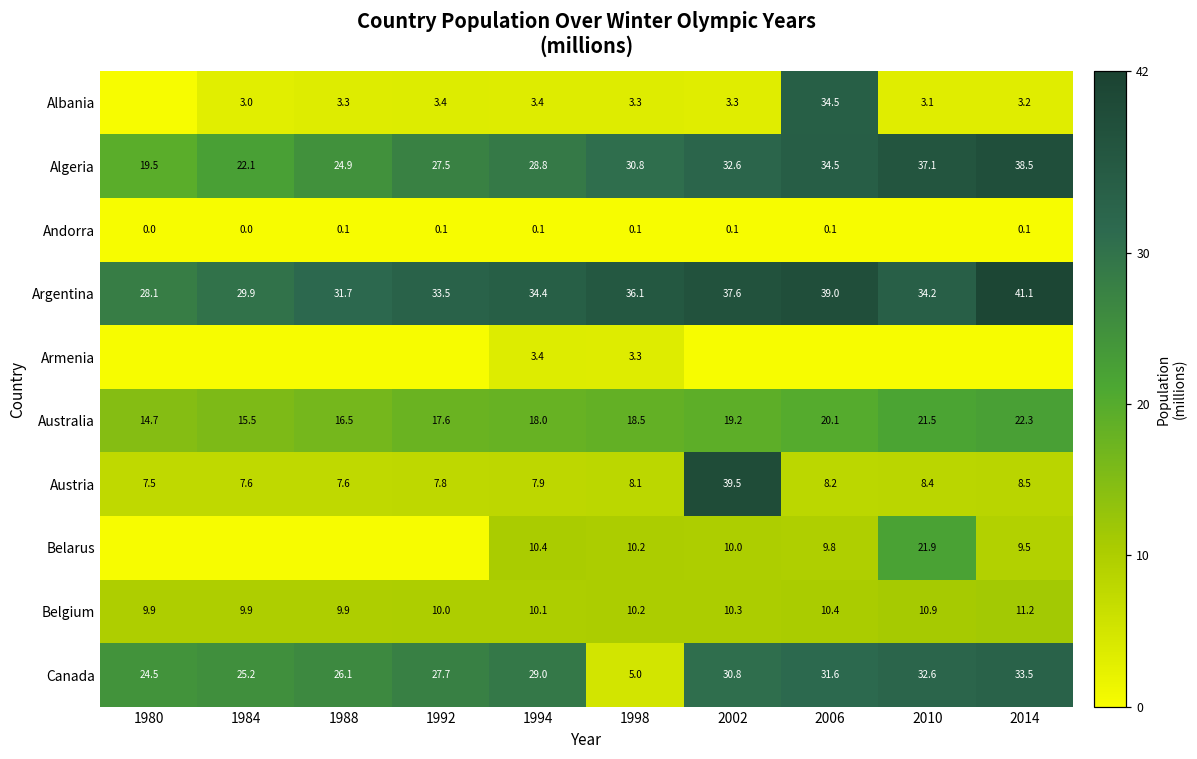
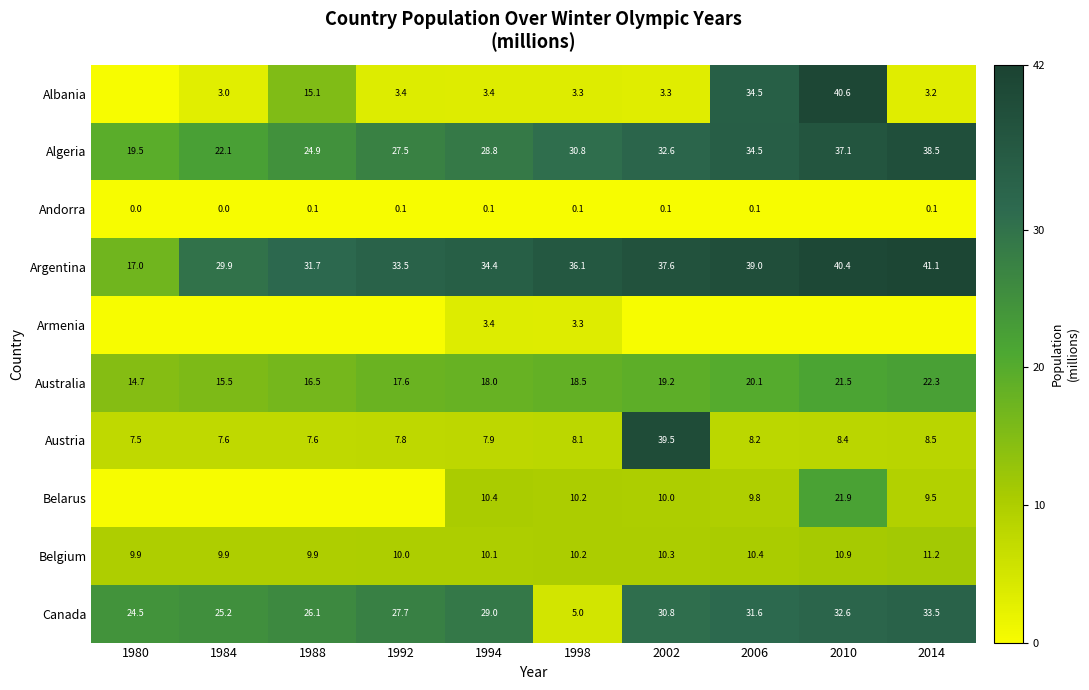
  {
    "Albania": {
      "1984": 3.0,
-     "1988": 3.3,
+     "1988": 15.1,
      "1992": 3.4,
      "1994": 3.4,
      "1998": 3.3,
      "2002": 3.3,
      "2006": 34.5,
-     "2010": 3.1,
+     "2010": 40.6,
      "2014": 3.2
    },
    "Algeria": {
      "1980": 19.5,
      "1984": 22.1,
      "1988": 24.9,
      "1992": 27.5,
      "1994": 28.8,
      "1998": 30.8,
      "2002": 32.6,
      "2006": 34.5,
      "2010": 37.1,
      "2014": 38.5
    },
    "Andorra": {
      "1980": 0.0,
      "1984": 0.0,
      "1988": 0.1,
      "1992": 0.1,
      "1994": 0.1,
      "1998": 0.1,
      "2002": 0.1,
      "2006": 0.1,
      "2014": 0.1
    },
    "Argentina": {
-     "1980": 28.1,
+     "1980": 17.0,
      "1984": 29.9,
      "1988": 31.7,
      "1992": 33.5,
      "1994": 34.4,
      "1998": 36.1,
      "2002": 37.6,
      "2006": 39.0,
-     "2010": 34.2,
+     "2010": 40.4,
      "2014": 41.1
    },
    "Armenia": {
      "1994": 3.4,
      "1998": 3.3
    },
    "Australia": {
      "1980": 14.7,
      "1984": 15.5,
      "1988": 16.5,
      "1992": 17.6,
      "1994": 18.0,
      "1998": 18.5,
      "2002": 19.2,
      "2006": 20.1,
      "2010": 21.5,
      "2014": 22.3
    },
    "Austria": {
      "1980": 7.5,
      "1984": 7.6,
      "1988": 7.6,
      "1992": 7.8,
      "1994": 7.9,
      "1998": 8.1,
      "2002": 39.5,
      "2006": 8.2,
      "2010": 8.4,
      "2014": 8.5
    },
    "Belarus": {
      "1994": 10.4,
      "1998": 10.2,
      "2002": 10.0,
      "2006": 9.8,
      "2010": 21.9,
      "2014": 9.5
    },
    "Belgium": {
      "1980": 9.9,
      "1984": 9.9,
      "1988": 9.9,
      "1992": 10.0,
      "1994": 10.1,
      "1998": 10.2,
      "2002": 10.3,
      "2006": 10.4,
      "2010": 10.9,
      "2014": 11.2
    },
    "Canada": {
      "1980": 24.5,
      "1984": 25.2,
      "1988": 26.1,
      "1992": 27.7,
      "1994": 29.0,
      "1998": 5.0,
      "2002": 30.8,
      "2006": 31.6,
      "2010": 32.6,
      "2014": 33.5
    }
  }
